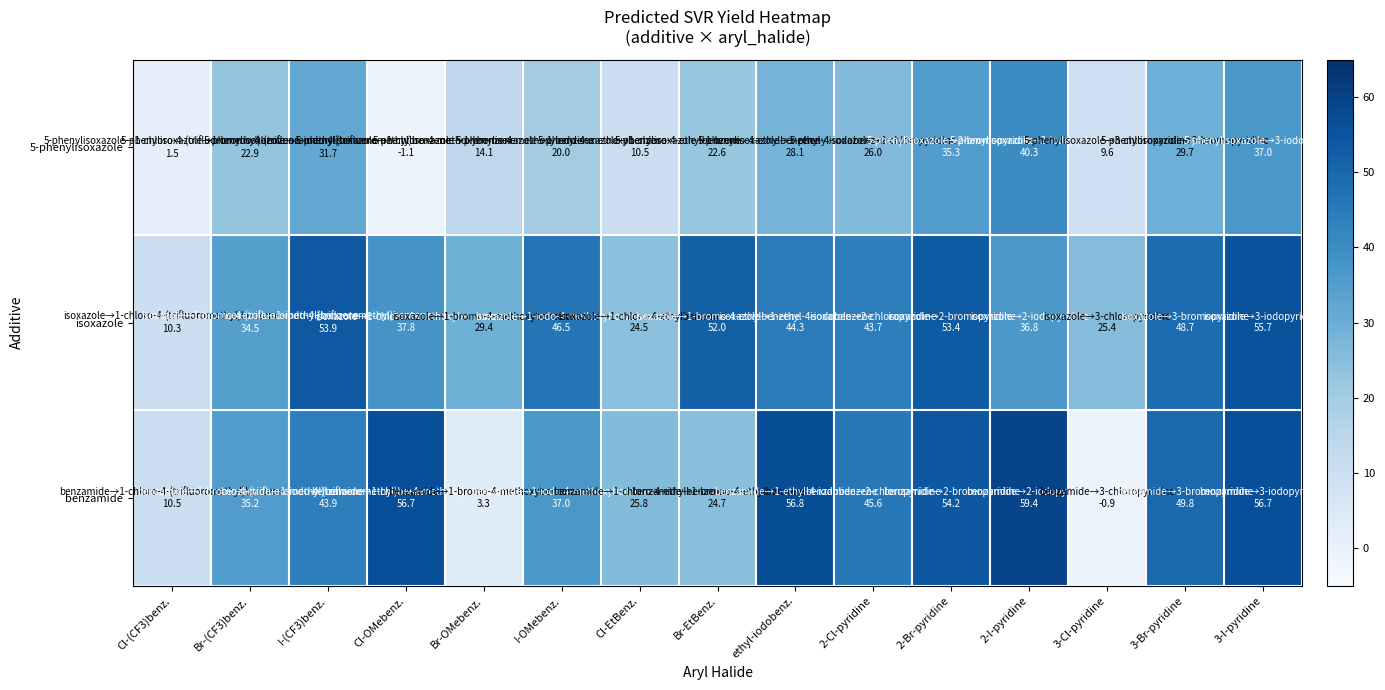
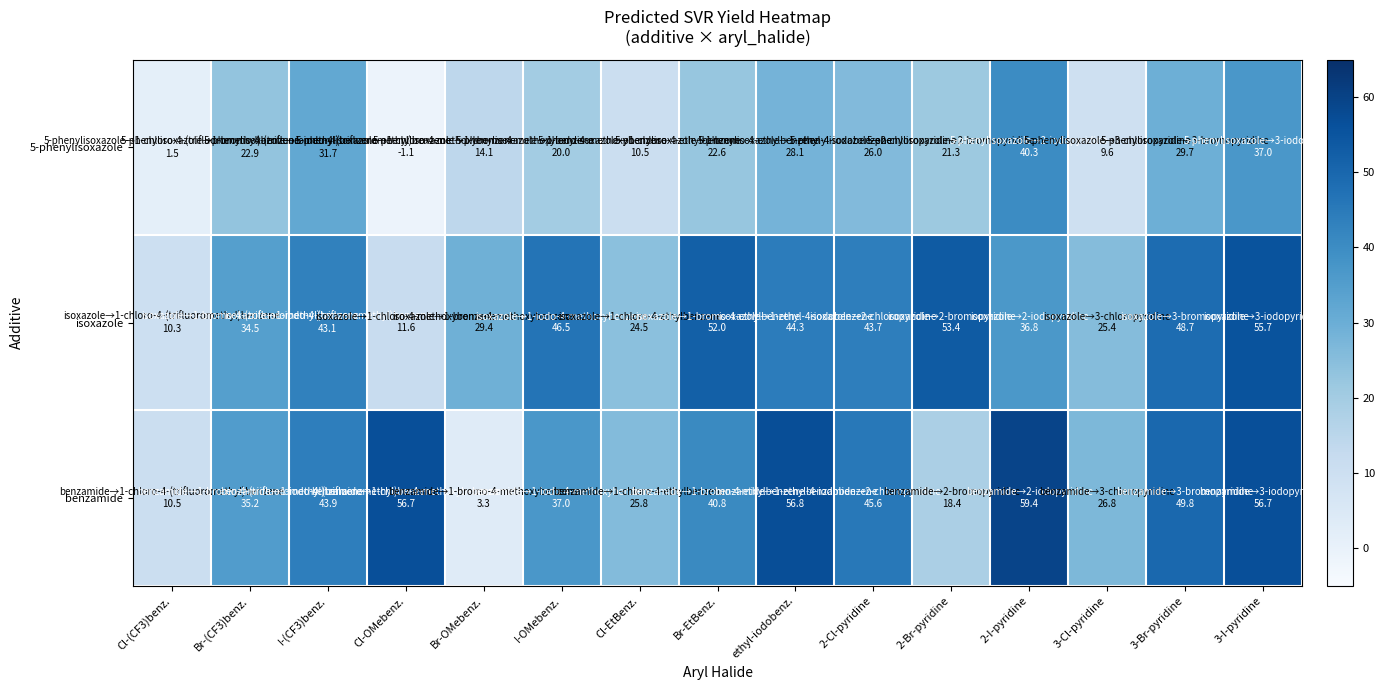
  {
    "5-phenylisoxazole": {
-     "2-Br-pyridine": 35.3
+     "2-Br-pyridine": 21.3
    },
    "isoxazole": {
-     "I-(CF3)benz.": 53.9,
-     "Cl-OMebenz.": 37.8
+     "I-(CF3)benz.": 43.1,
+     "Cl-OMebenz.": 11.6
    },
    "benzamide": {
-     "Br-EtBenz.": 24.7,
-     "2-Br-pyridine": 54.2,
-     "3-Cl-pyridine": -0.9
+     "Br-EtBenz.": 40.8,
+     "2-Br-pyridine": 18.4,
+     "3-Cl-pyridine": 26.8
    }
  }
